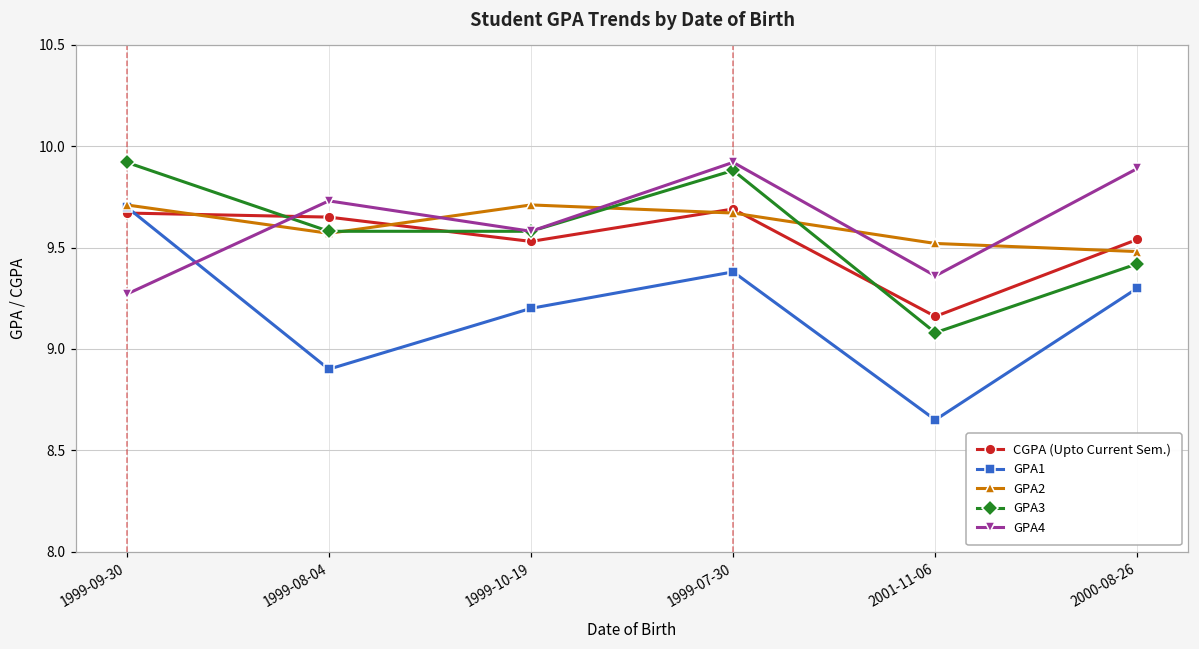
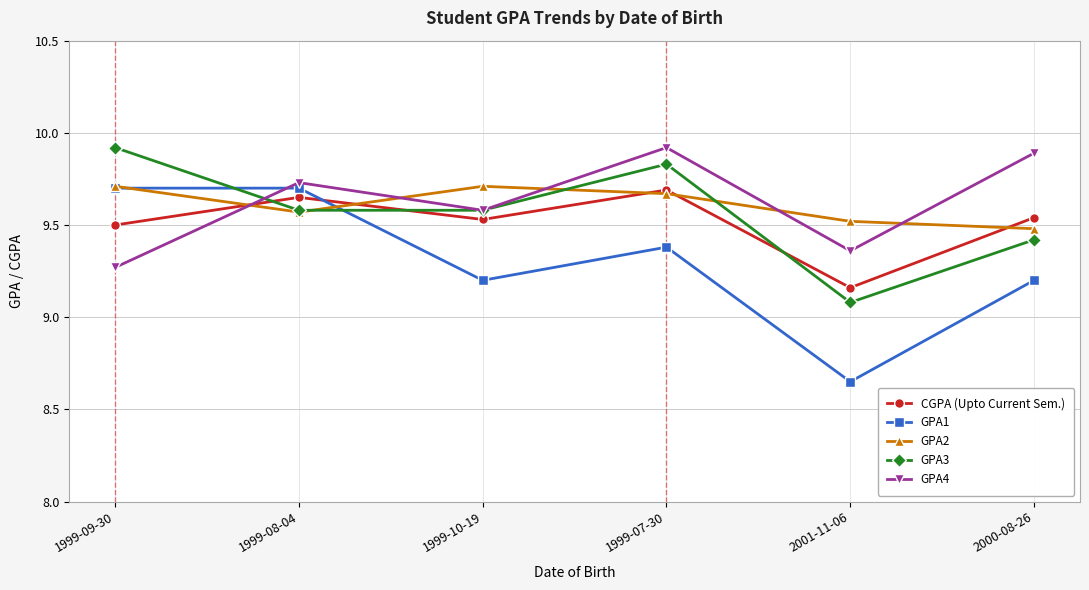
  {
    "CGPA (Upto Current Sem.)": {
-     "1999-09-30": 9.67,
+     "1999-09-30": 9.50,
      "1999-08-04": 9.65,
      "1999-10-19": 9.53,
      "1999-07-30": 9.69,
      "2001-11-06": 9.16,
      "2000-08-26": 9.54
    },
    "GPA1": {
-     "1999-08-04": 8.9,
+     "1999-08-04": 9.7,
      "1999-10-19": 9.2,
      "1999-07-30": 9.38,
      "2001-11-06": 8.65,
-     "2000-08-26": 9.3
+     "2000-08-26": 9.2
    },
    "GPA2": {
      "1999-10-19": 9.71,
      "1999-07-30": 9.67,
      "2001-11-06": 9.52,
      "2000-08-26": 9.48
    },
    "GPA3": {
      "1999-09-30": 9.92,
-     "1999-07-30": 9.88,
+     "1999-07-30": 9.83,
      "2001-11-06": 9.08,
      "2000-08-26": 9.42
    },
    "GPA4": {
      "1999-09-30": 9.27,
      "1999-08-04": 9.73,
      "1999-07-30": 9.92,
      "2001-11-06": 9.36,
      "2000-08-26": 9.89
    }
  }
